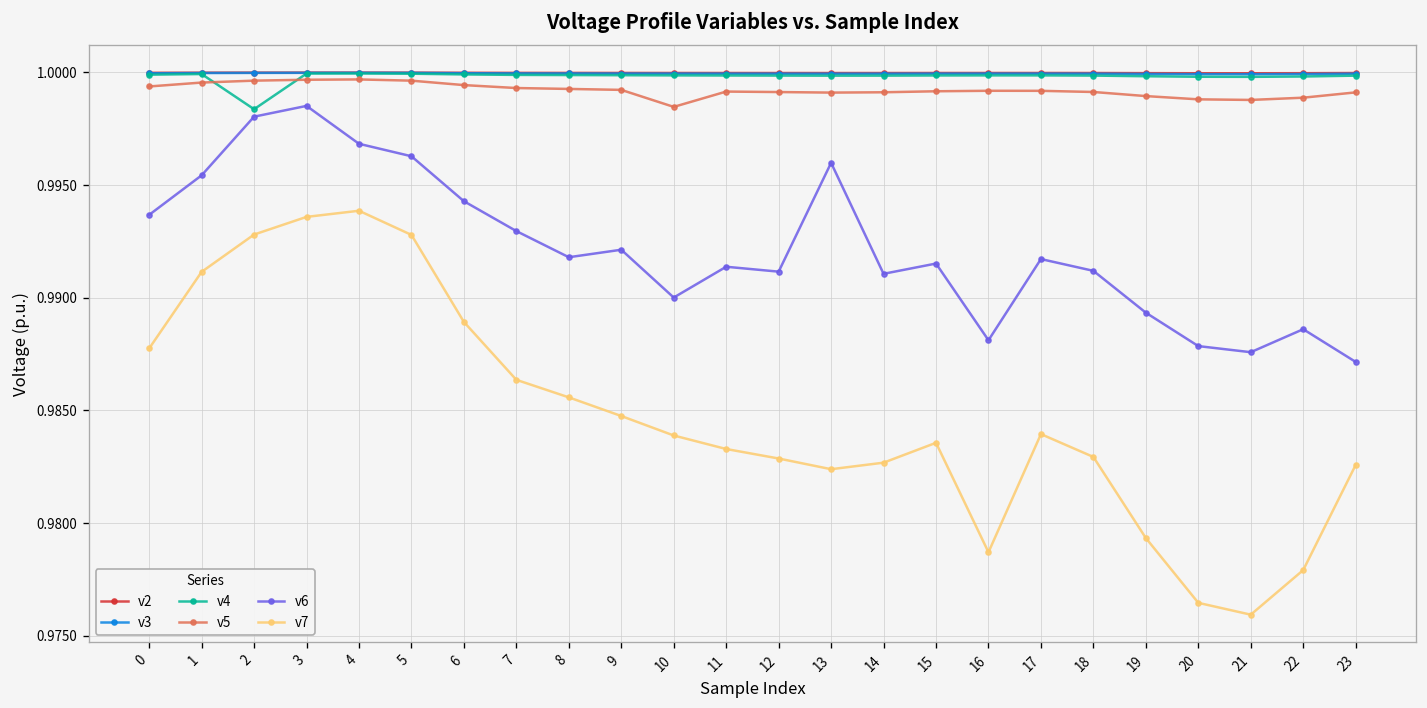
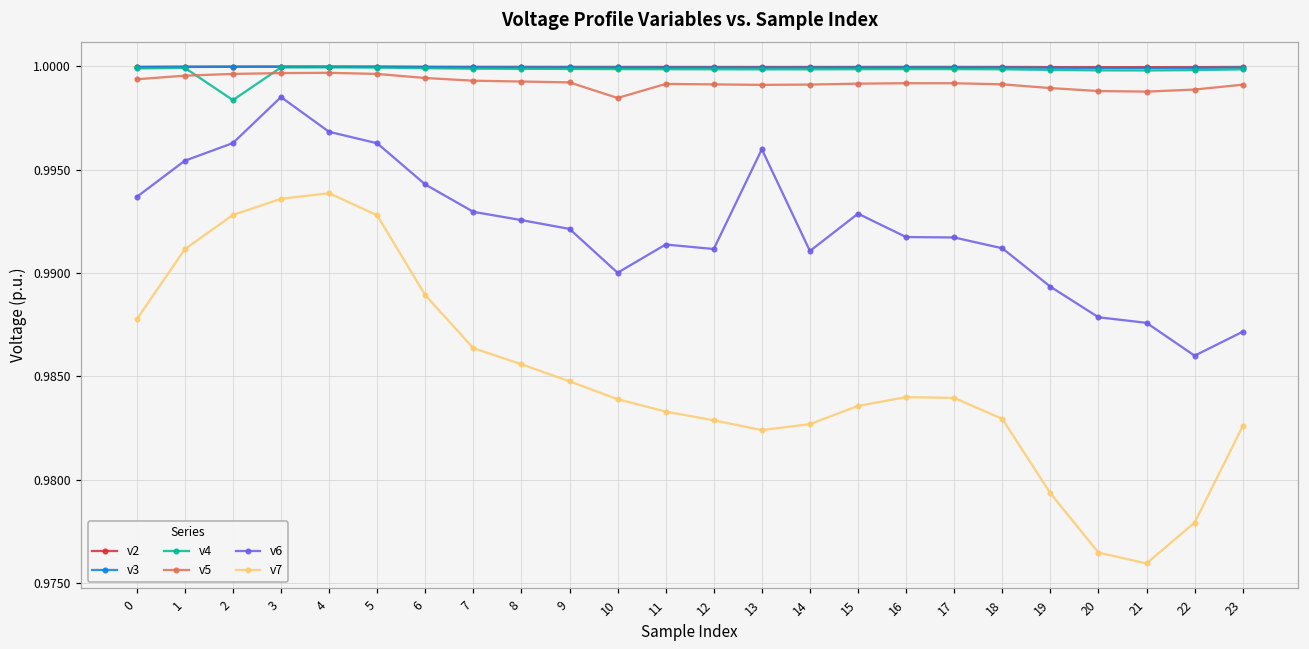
  {
    "v4": {
      "2": 0.9984
    },
    "v5": {
      "0": 0.9994,
      "1": 0.9995,
      "2": 0.9996,
      "3": 0.9997,
      "4": 0.9997,
      "5": 0.9996,
      "6": 0.9994,
      "7": 0.9993,
      "8": 0.9993,
      "9": 0.9992,
      "10": 0.9985,
      "11": 0.9991,
      "12": 0.9991,
      "13": 0.9991,
      "14": 0.9991,
      "15": 0.9992,
      "16": 0.9992,
      "17": 0.9992,
      "18": 0.9991,
      "19": 0.9989,
      "20": 0.9988,
      "21": 0.9988,
      "22": 0.9989,
      "23": 0.9991
    },
    "v6": {
      "0": 0.9937,
      "1": 0.9954,
-     "2": 0.9980,
+     "2": 0.9963,
      "3": 0.9985,
      "4": 0.9968,
      "5": 0.9963,
      "6": 0.9943,
      "7": 0.9930,
-     "8": 0.9918,
+     "8": 0.9926,
      "9": 0.9921,
      "10": 0.9900,
      "11": 0.9914,
      "12": 0.9912,
      "13": 0.9960,
      "14": 0.9911,
-     "15": 0.9915,
-     "16": 0.9881,
+     "15": 0.9929,
+     "16": 0.9917,
      "17": 0.9917,
      "18": 0.9912,
      "19": 0.9893,
      "20": 0.9879,
      "21": 0.9876,
-     "22": 0.9886,
+     "22": 0.9860,
      "23": 0.9872
    },
    "v7": {
      "0": 0.9877,
      "1": 0.9911,
      "2": 0.9928,
      "3": 0.9936,
      "4": 0.9939,
      "5": 0.9928,
      "6": 0.9889,
      "7": 0.9864,
      "8": 0.9856,
      "9": 0.9848,
      "10": 0.9839,
      "11": 0.9833,
      "12": 0.9829,
      "13": 0.9824,
      "14": 0.9827,
      "15": 0.9836,
-     "16": 0.9787,
+     "16": 0.9840,
      "17": 0.9839,
      "18": 0.9829,
      "19": 0.9793,
      "20": 0.9765,
      "21": 0.9759,
      "22": 0.9779,
      "23": 0.9826
    }
  }
